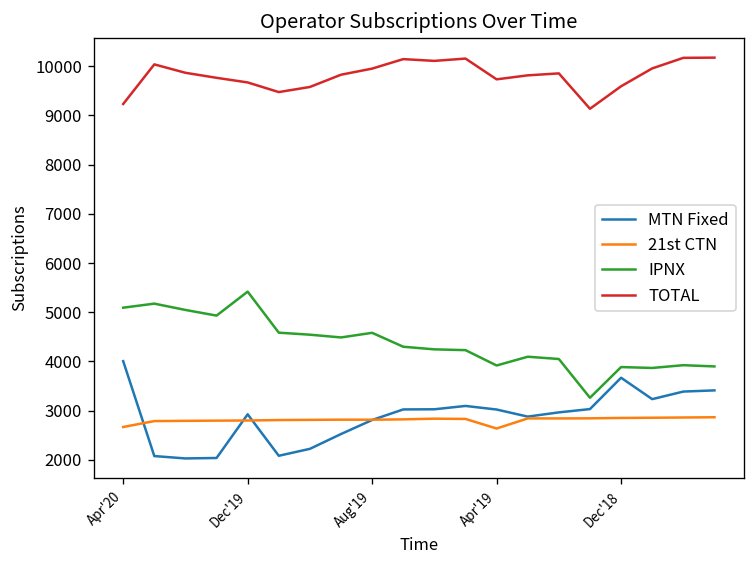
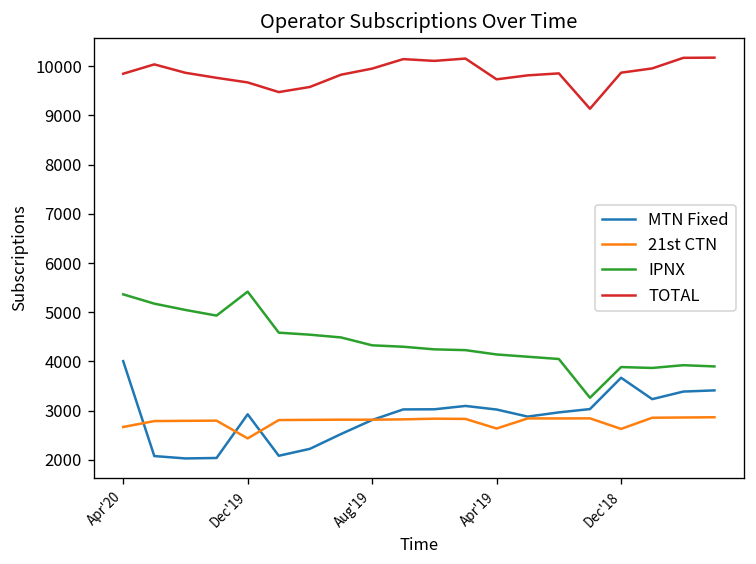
  {
    "MTN Fixed": {
      "Apr'20": 4000,
      "Dec'19": 2900,
      "Apr'19": 3000,
      "Dec'18": 3700
    },
    "21st CTN": {
      "Apr'20": 2700,
-     "Dec'19": 2800,
+     "Dec'19": 2400,
      "Apr'19": 2600,
-     "Dec'18": 2900
+     "Dec'18": 2600
    },
    "IPNX": {
-     "Apr'20": 5100,
+     "Apr'20": 5400,
      "Dec'19": 5400,
-     "Aug'19": 4600,
-     "Apr'19": 3900,
+     "Aug'19": 4300,
+     "Apr'19": 4100,
      "Dec'18": 3900
    },
    "TOTAL": {
-     "Apr'20": 9200,
+     "Apr'20": 9800,
      "Dec'19": 9700,
      "Aug'19": 10000,
      "Apr'19": 9700,
-     "Dec'18": 9600
+     "Dec'18": 9900
    }
  }
